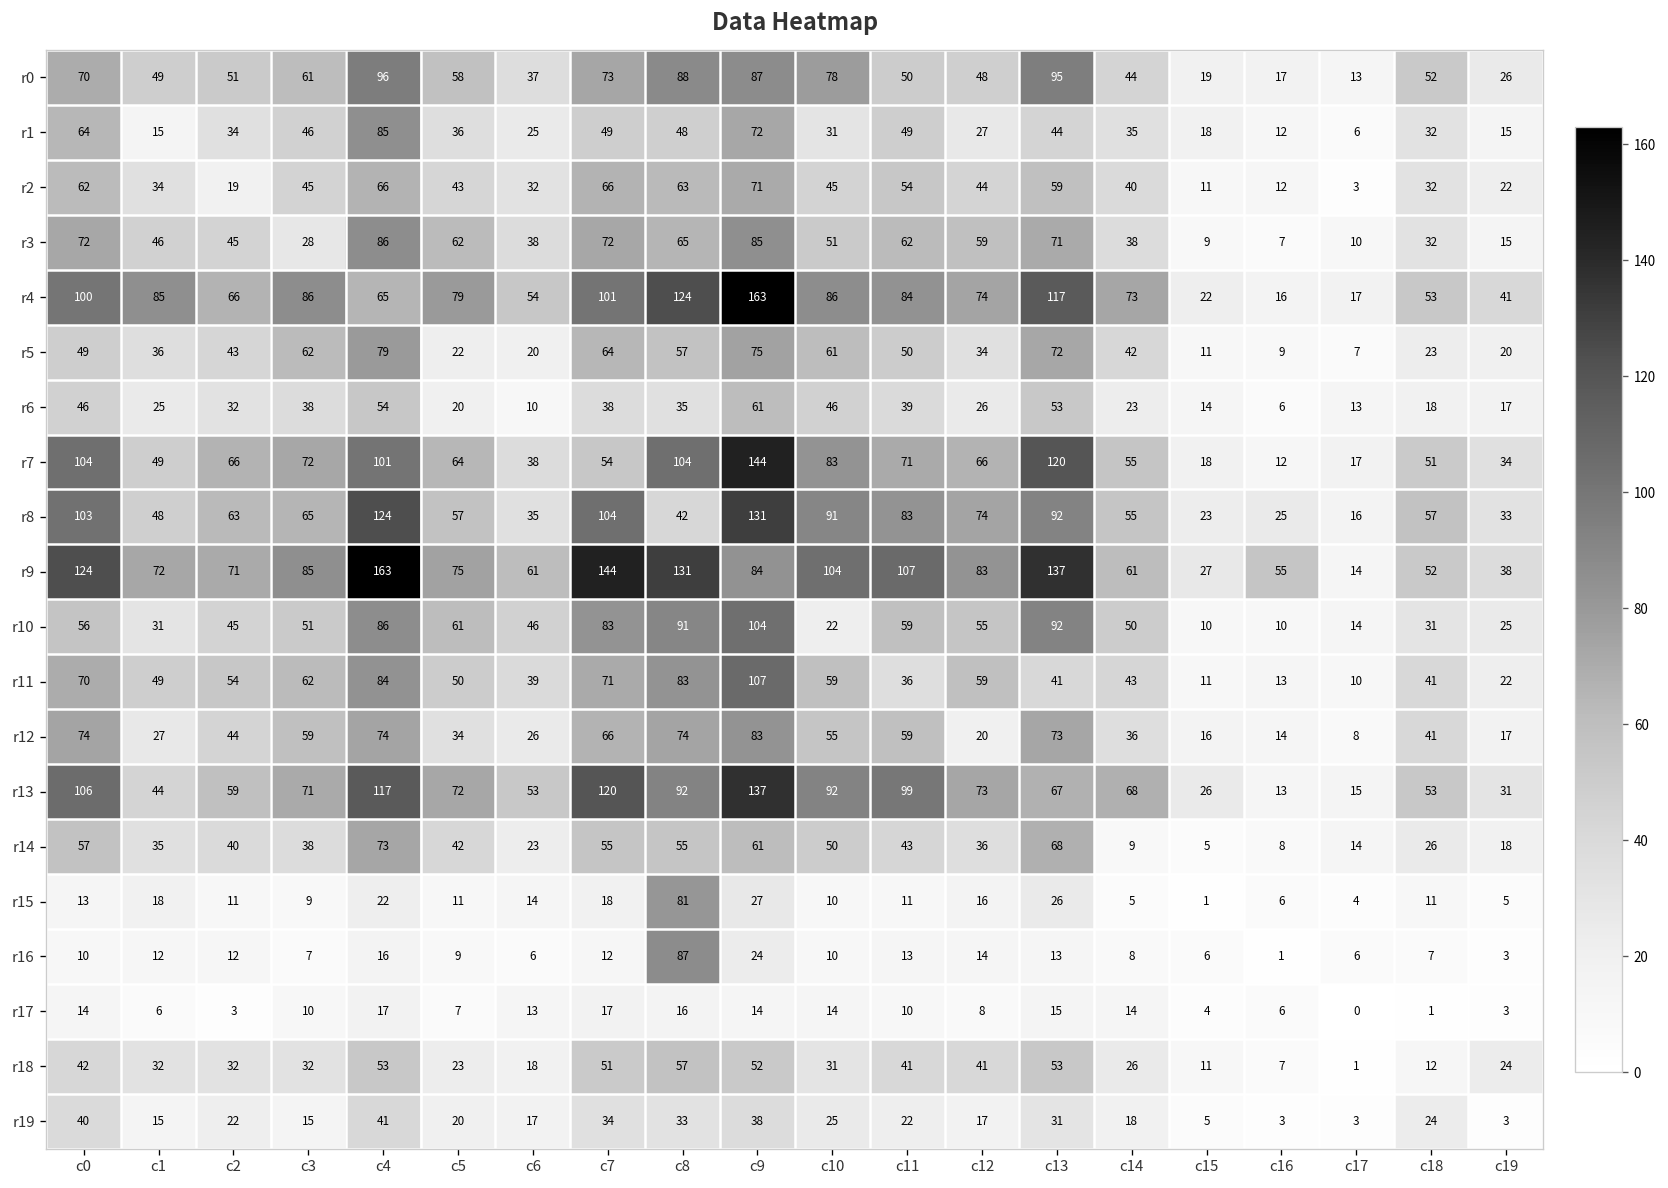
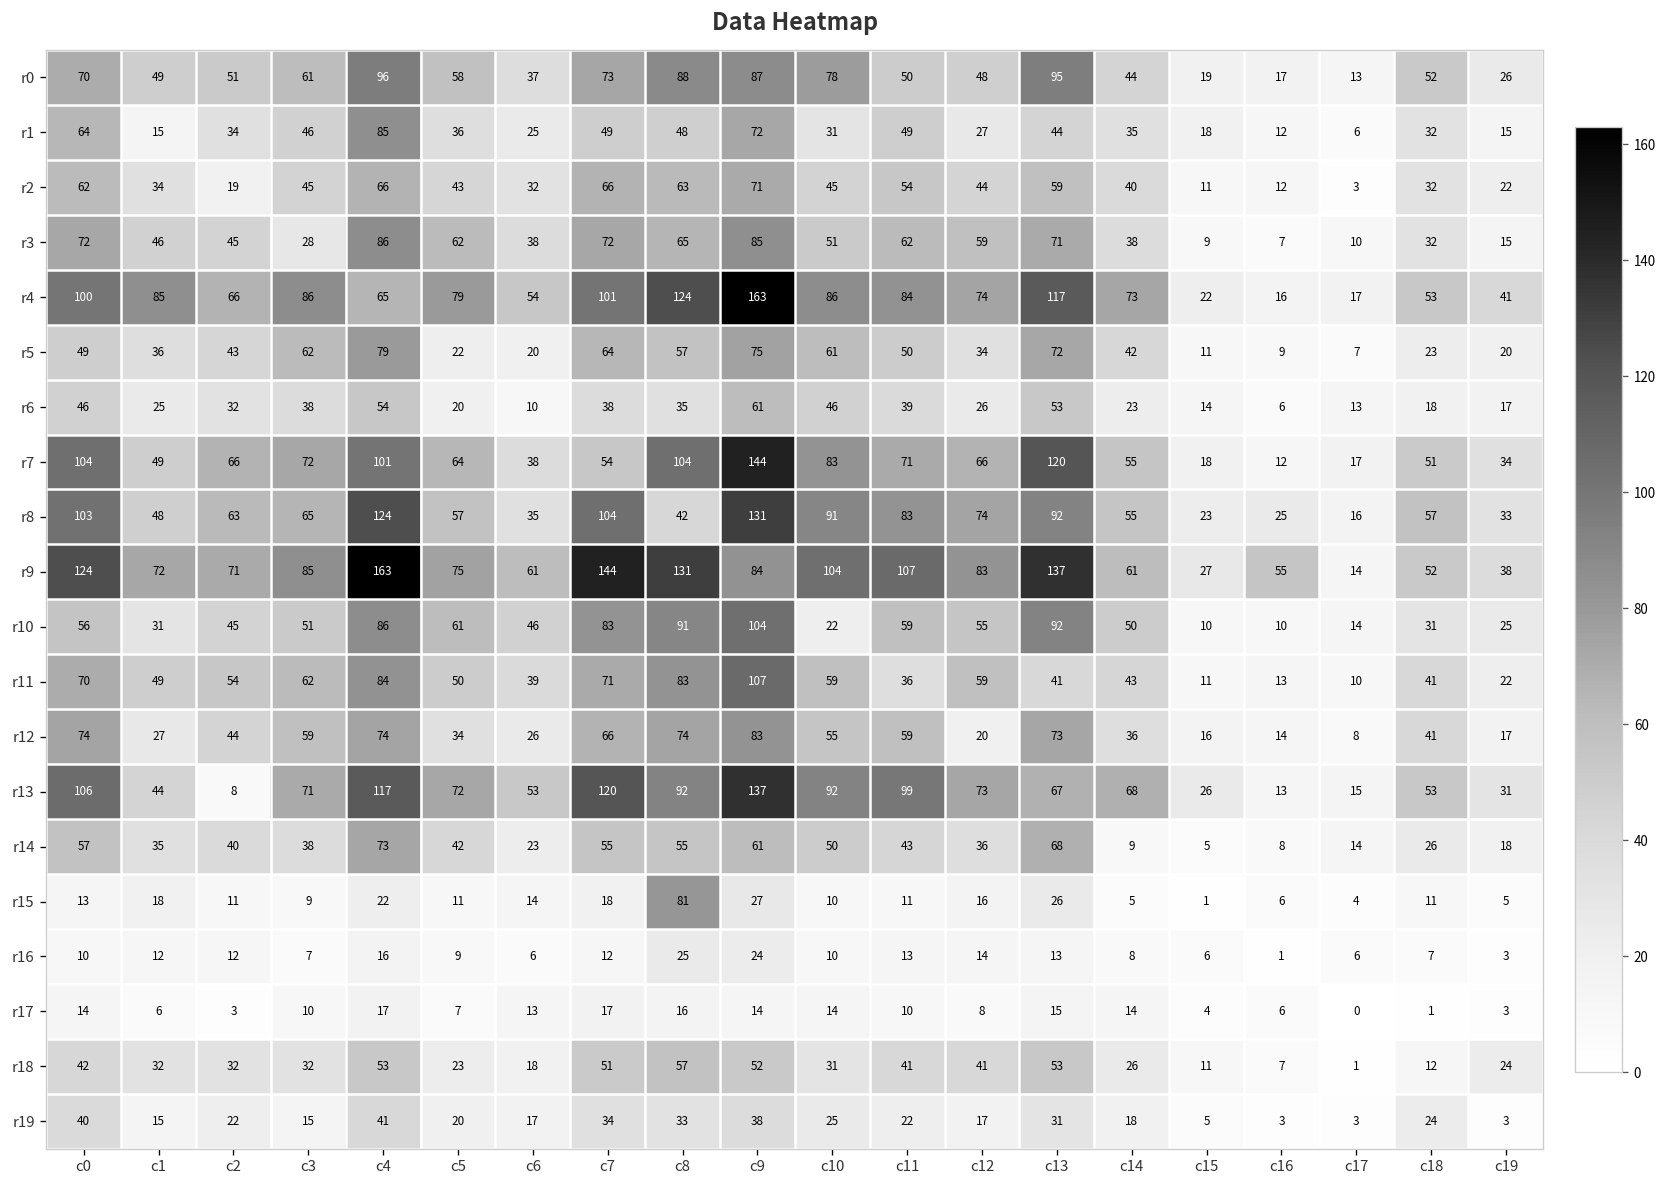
  {
    "r13": {
      "c0": 106,
      "c1": 44,
-     "c2": 59,
+     "c2": 8,
      "c3": 71,
      "c4": 117,
      "c5": 72,
      "c6": 53,
      "c7": 120,
      "c8": 92,
      "c9": 137,
      "c10": 92,
      "c11": 99,
      "c12": 73,
      "c13": 67,
      "c14": 68,
      "c15": 26,
      "c16": 13,
      "c17": 15,
      "c18": 53,
      "c19": 31
    },
    "r16": {
      "c0": 10,
      "c1": 12,
      "c2": 12,
      "c3": 7,
      "c4": 16,
      "c5": 9,
      "c6": 6,
      "c7": 12,
-     "c8": 87,
+     "c8": 25,
      "c9": 24,
      "c10": 10,
      "c11": 13,
      "c12": 14,
      "c13": 13,
      "c14": 8,
      "c15": 6,
      "c16": 1,
      "c17": 6,
      "c18": 7,
      "c19": 3
    }
  }
